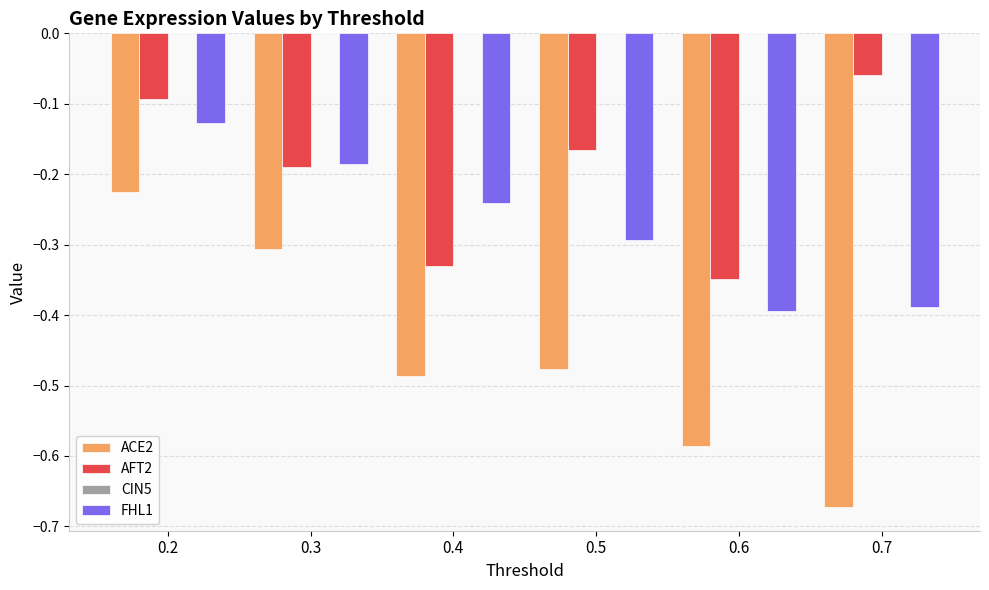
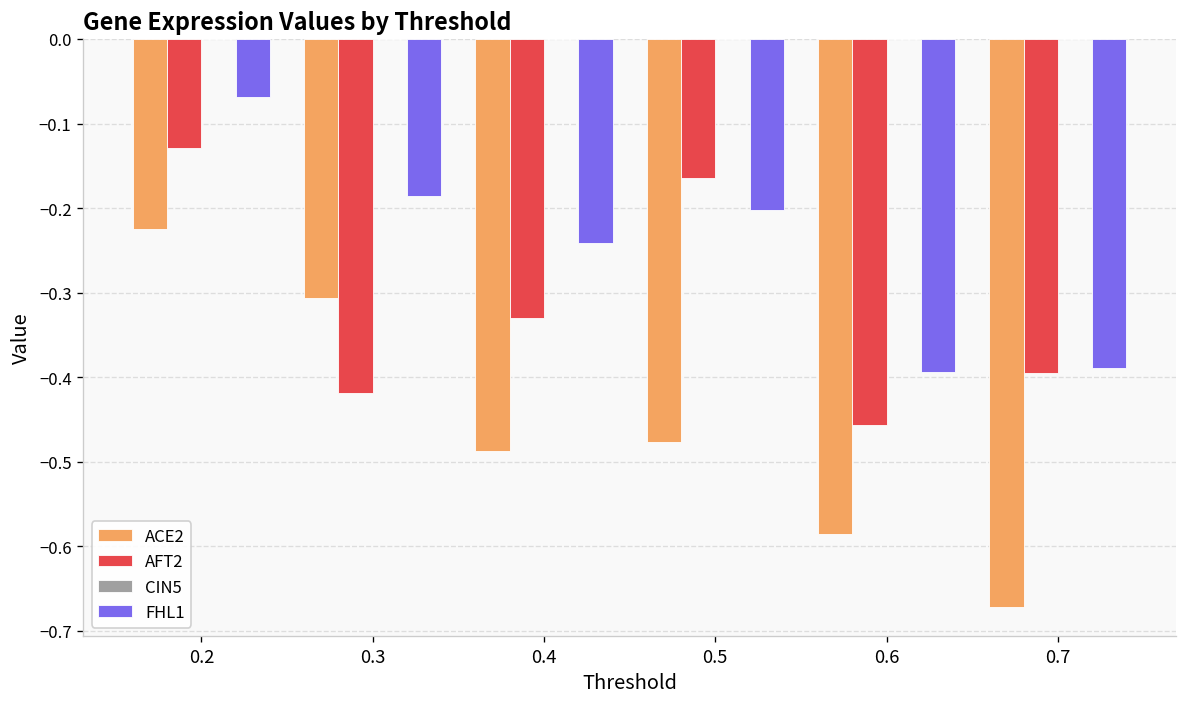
  {
    "ACE2": {
      "0.2": -0.23,
      "0.3": -0.31,
      "0.4": -0.49,
      "0.5": -0.48,
      "0.6": -0.59,
      "0.7": -0.67
    },
    "AFT2": {
-     "0.2": -0.09,
-     "0.3": -0.19,
+     "0.2": -0.13,
+     "0.3": -0.42,
      "0.4": -0.33,
      "0.5": -0.16,
-     "0.6": -0.35,
-     "0.7": -0.06
+     "0.6": -0.46,
+     "0.7": -0.40
    },
    "CIN5": {
      "0.2": 0.00,
      "0.3": 0.00,
      "0.4": 0.00,
      "0.5": 0.00,
      "0.6": 0.00,
      "0.7": 0.00
    },
    "FHL1": {
-     "0.2": -0.13,
+     "0.2": -0.07,
      "0.3": -0.19,
      "0.4": -0.24,
-     "0.5": -0.29,
+     "0.5": -0.20,
      "0.6": -0.39,
      "0.7": -0.39
    }
  }
